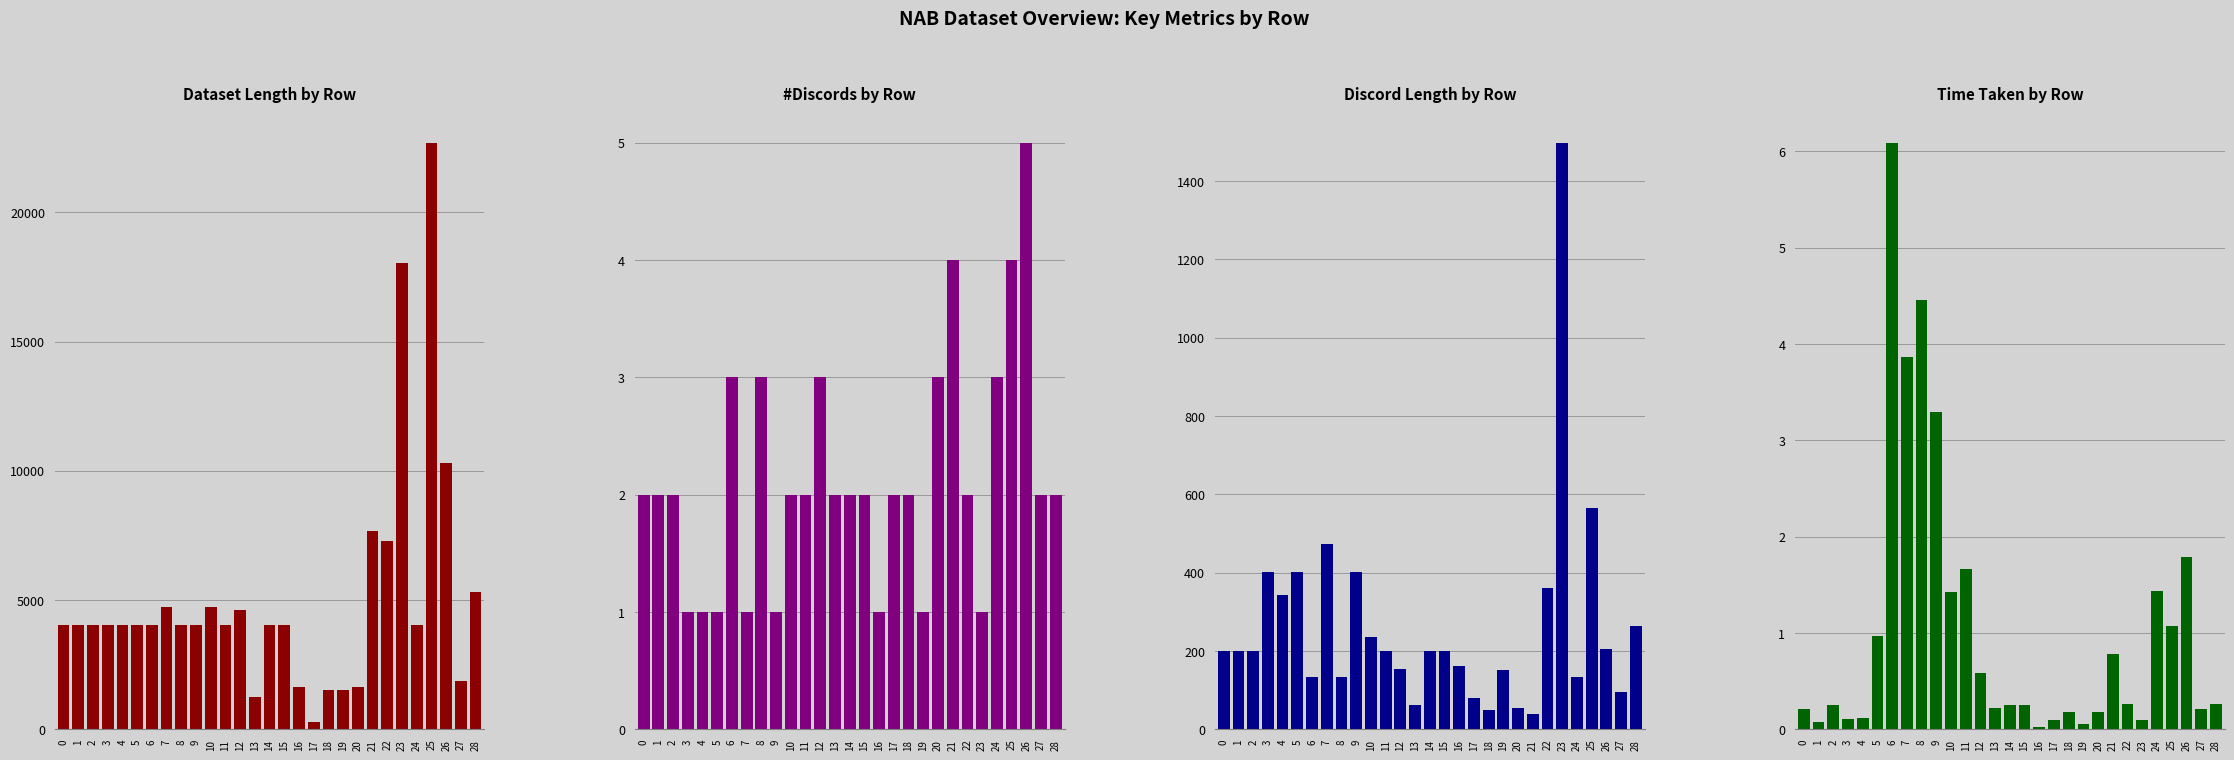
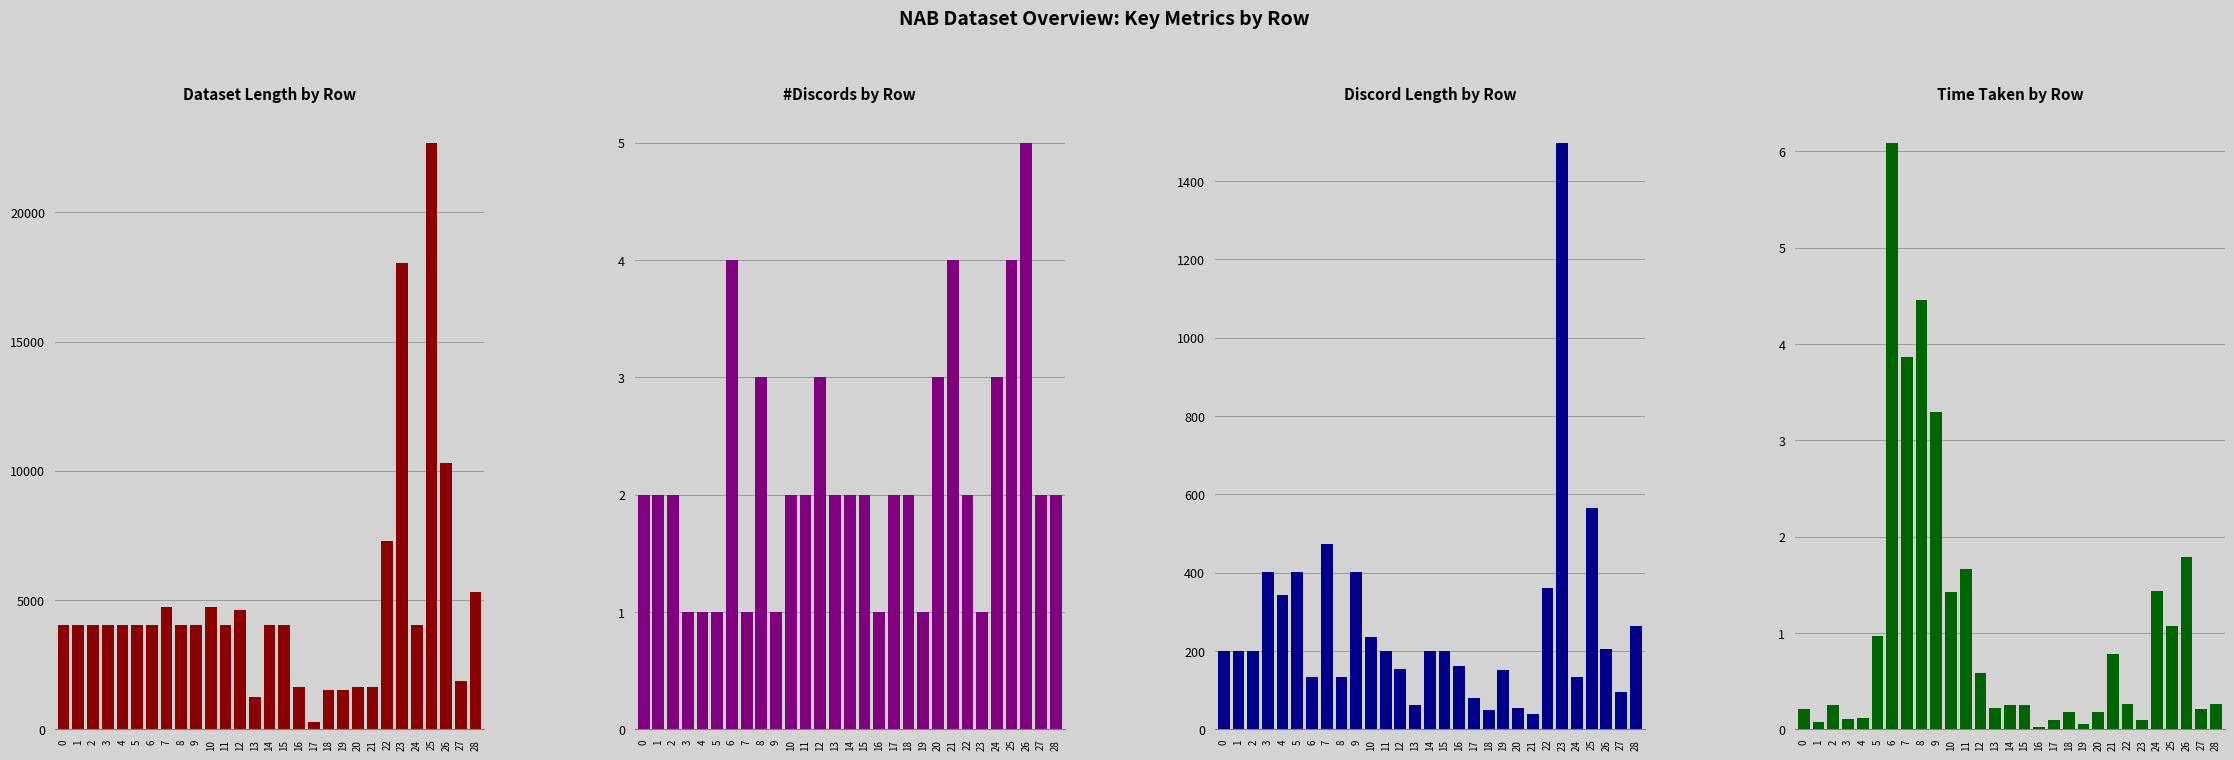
  {
    "Dataset Length by Row": {
      "0": 4000,
      "1": 4000,
      "2": 4000,
      "3": 4000,
      "4": 4000,
      "5": 4000,
      "6": 4000,
      "7": 4700,
      "8": 4000,
      "9": 4000,
      "10": 4700,
      "11": 4000,
      "12": 4600,
      "13": 1200,
      "14": 4000,
      "15": 4000,
      "16": 1600,
      "17": 300,
      "18": 1500,
      "19": 1500,
      "20": 1600,
-     "21": 7700,
+     "21": 1600,
      "22": 7300,
      "23": 18100,
      "24": 4000,
      "25": 22700,
      "26": 10300,
      "27": 1900,
      "28": 5300
    },
    "#Discords by Row": {
      "0": 2,
      "1": 2,
      "2": 2,
      "3": 1,
      "4": 1,
      "5": 1,
-     "6": 3,
+     "6": 4,
      "7": 1,
      "8": 3,
      "9": 1,
      "10": 2,
      "11": 2,
      "12": 3,
      "13": 2,
      "14": 2,
      "15": 2,
      "16": 1,
      "17": 2,
      "18": 2,
      "19": 1,
      "20": 3,
      "21": 4,
      "22": 2,
      "23": 1,
      "24": 3,
      "25": 4,
      "26": 5,
      "27": 2,
      "28": 2
    },
    "Discord Length by Row": {
      "0": 200,
      "1": 200,
      "2": 200,
      "3": 400,
      "4": 340,
      "5": 400,
      "6": 130,
      "7": 470,
      "8": 130,
      "9": 400,
      "10": 240,
      "11": 200,
      "12": 150,
      "13": 60,
      "14": 200,
      "15": 200,
      "16": 160,
      "17": 80,
      "18": 50,
      "19": 150,
      "20": 50,
      "21": 40,
      "22": 360,
      "23": 1500,
      "24": 130,
      "25": 570,
      "26": 210,
      "27": 90,
      "28": 260
    },
    "Time Taken by Row": {
      "0": 0.2,
      "1": 0.1,
      "2": 0.3,
      "3": 0.1,
      "4": 0.1,
      "5": 1.0,
      "6": 6.1,
      "7": 3.9,
      "8": 4.5,
      "9": 3.3,
      "10": 1.4,
      "11": 1.7,
      "12": 0.6,
      "13": 0.2,
      "14": 0.3,
      "15": 0.3,
      "17": 0.1,
      "18": 0.2,
      "19": 0.1,
      "20": 0.2,
      "21": 0.8,
      "22": 0.3,
      "23": 0.1,
      "24": 1.4,
      "25": 1.1,
      "26": 1.8,
      "27": 0.2,
      "28": 0.3
    }
  }
